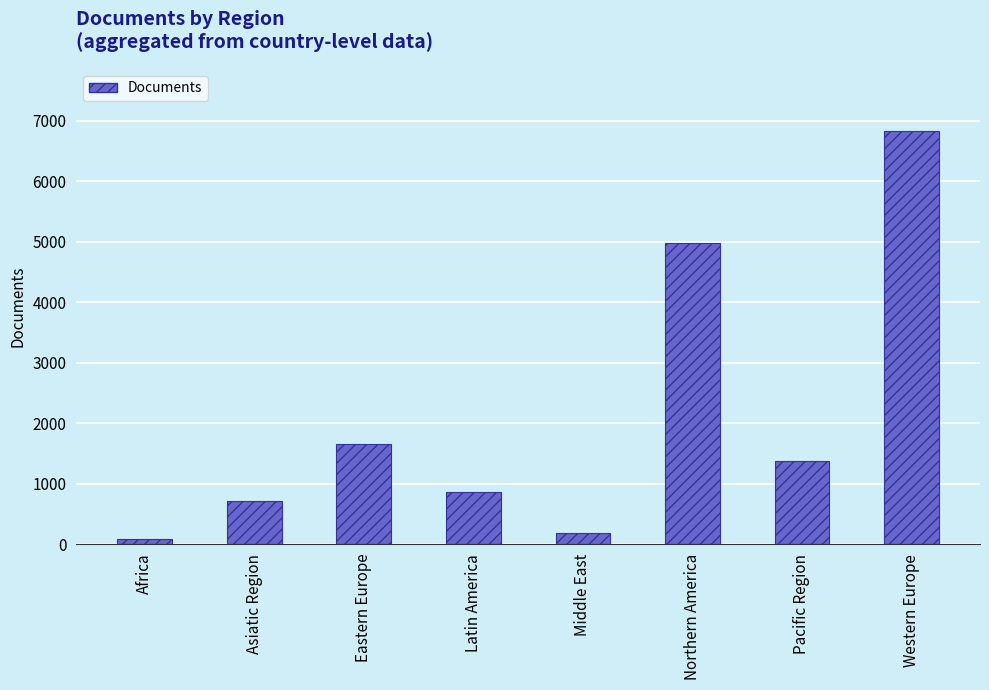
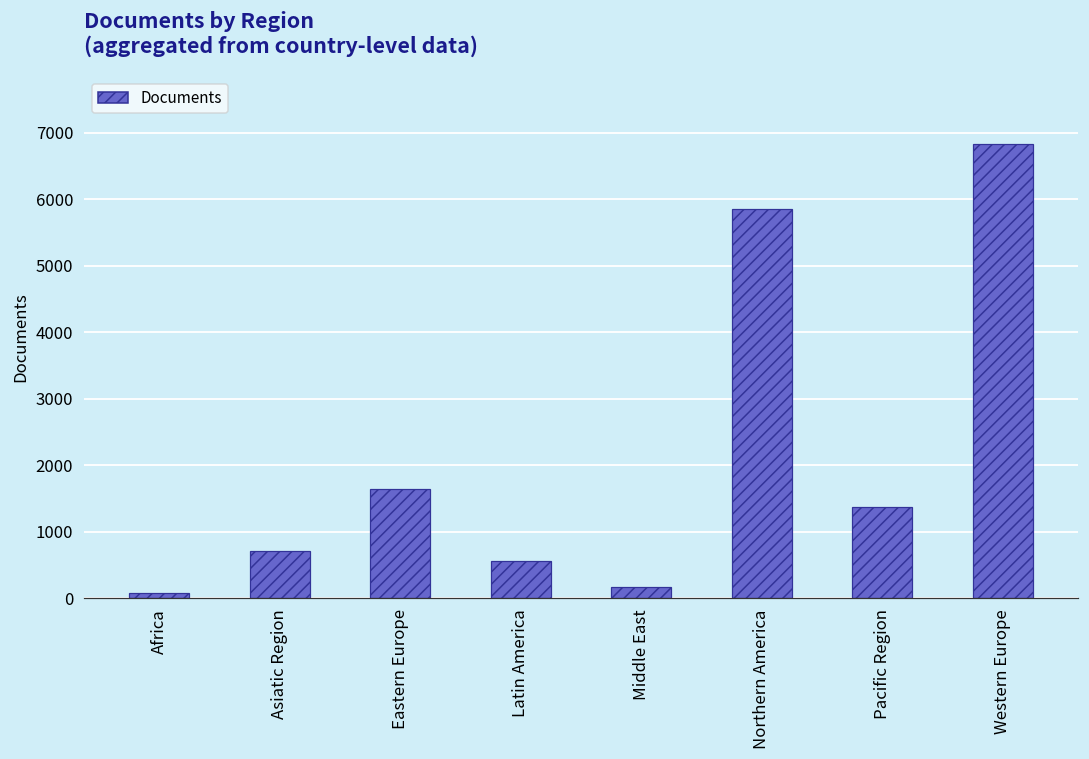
  {
    "Africa": 100,
    "Asiatic Region": 700,
    "Eastern Europe": 1600,
-   "Latin America": 900,
+   "Latin America": 600,
    "Middle East": 200,
-   "Northern America": 5000,
+   "Northern America": 5900,
    "Pacific Region": 1400,
    "Western Europe": 6800
  }
